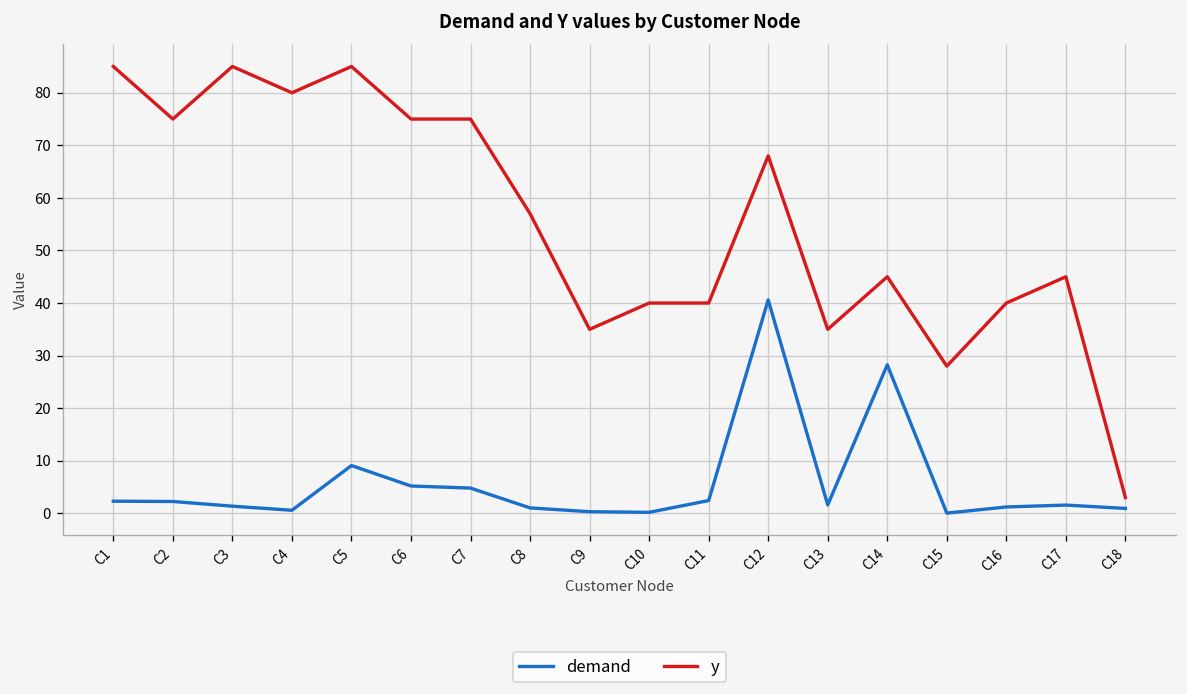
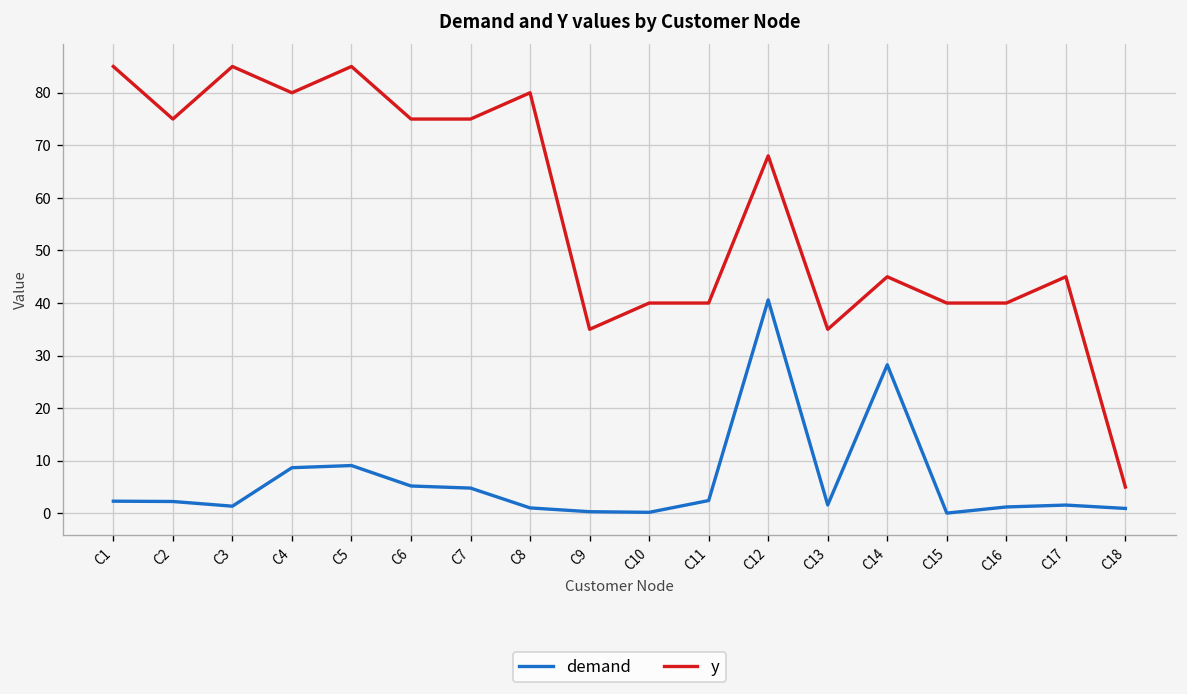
  {
    "demand": {
      "C1": 2,
      "C2": 2,
      "C3": 1,
-     "C4": 1,
+     "C4": 9,
      "C5": 9,
      "C6": 5,
      "C7": 5,
      "C8": 1,
      "C9": 0,
      "C10": 0,
      "C11": 2,
      "C12": 41,
      "C13": 2,
      "C14": 28,
      "C15": 0,
      "C16": 1,
      "C17": 2,
      "C18": 1
    },
    "y": {
      "C1": 85,
      "C2": 75,
      "C3": 85,
      "C4": 80,
      "C5": 85,
      "C6": 75,
      "C7": 75,
-     "C8": 57,
+     "C8": 80,
      "C9": 35,
      "C10": 40,
      "C11": 40,
      "C12": 68,
      "C13": 35,
      "C14": 45,
-     "C15": 28,
+     "C15": 40,
      "C16": 40,
      "C17": 45,
-     "C18": 3
+     "C18": 5
    }
  }
